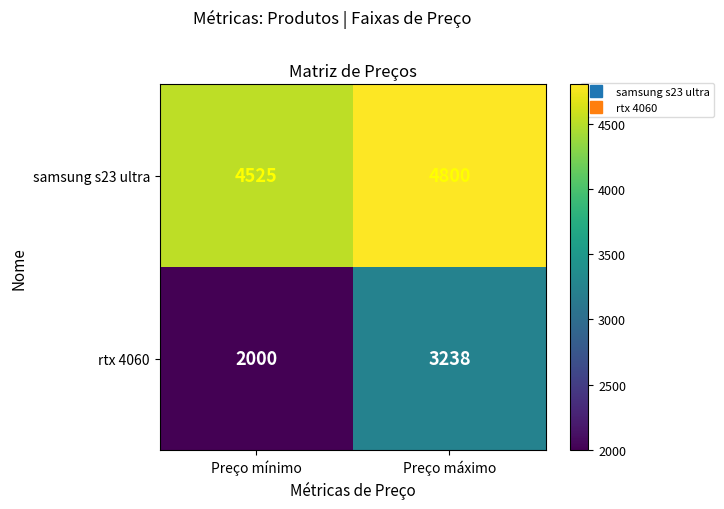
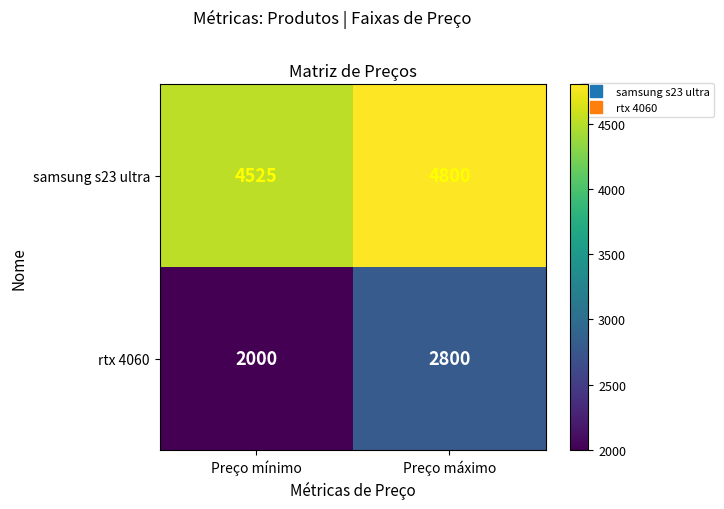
  {
    "samsung s23 ultra": {
      "Preço mínimo": 4525
    },
    "rtx 4060": {
      "Preço mínimo": 2000,
-     "Preço máximo": 3238
+     "Preço máximo": 2800
    }
  }
